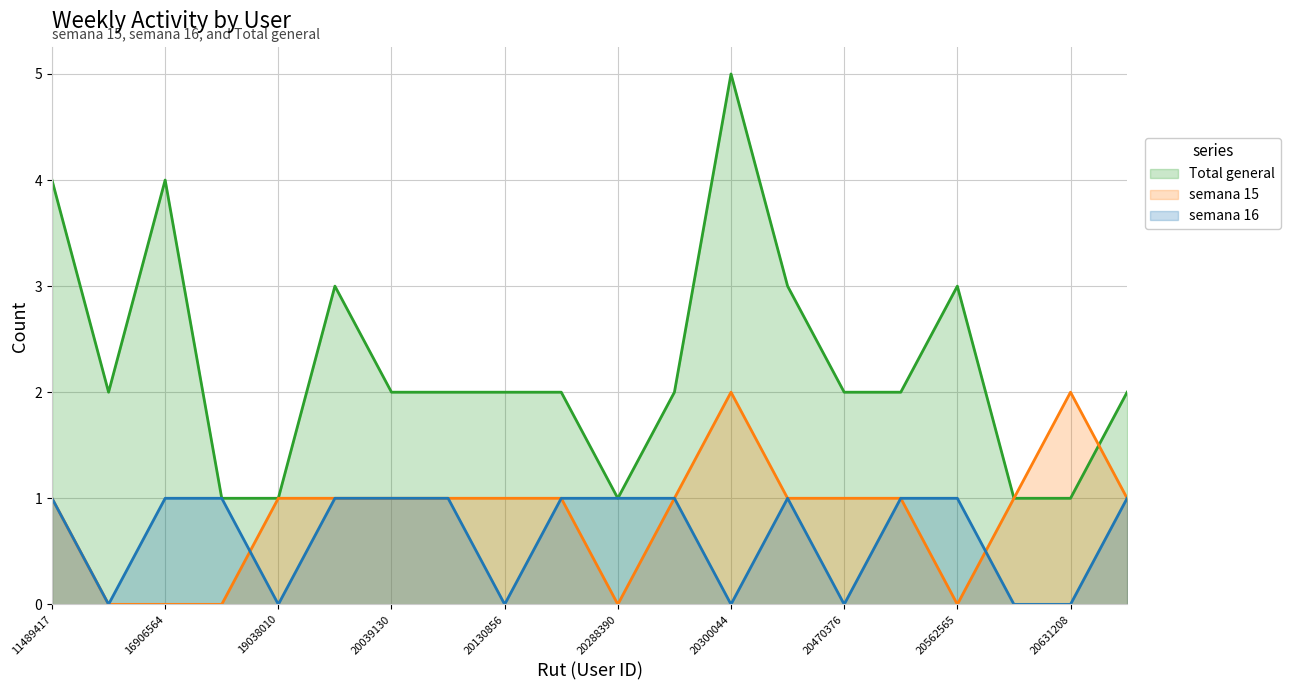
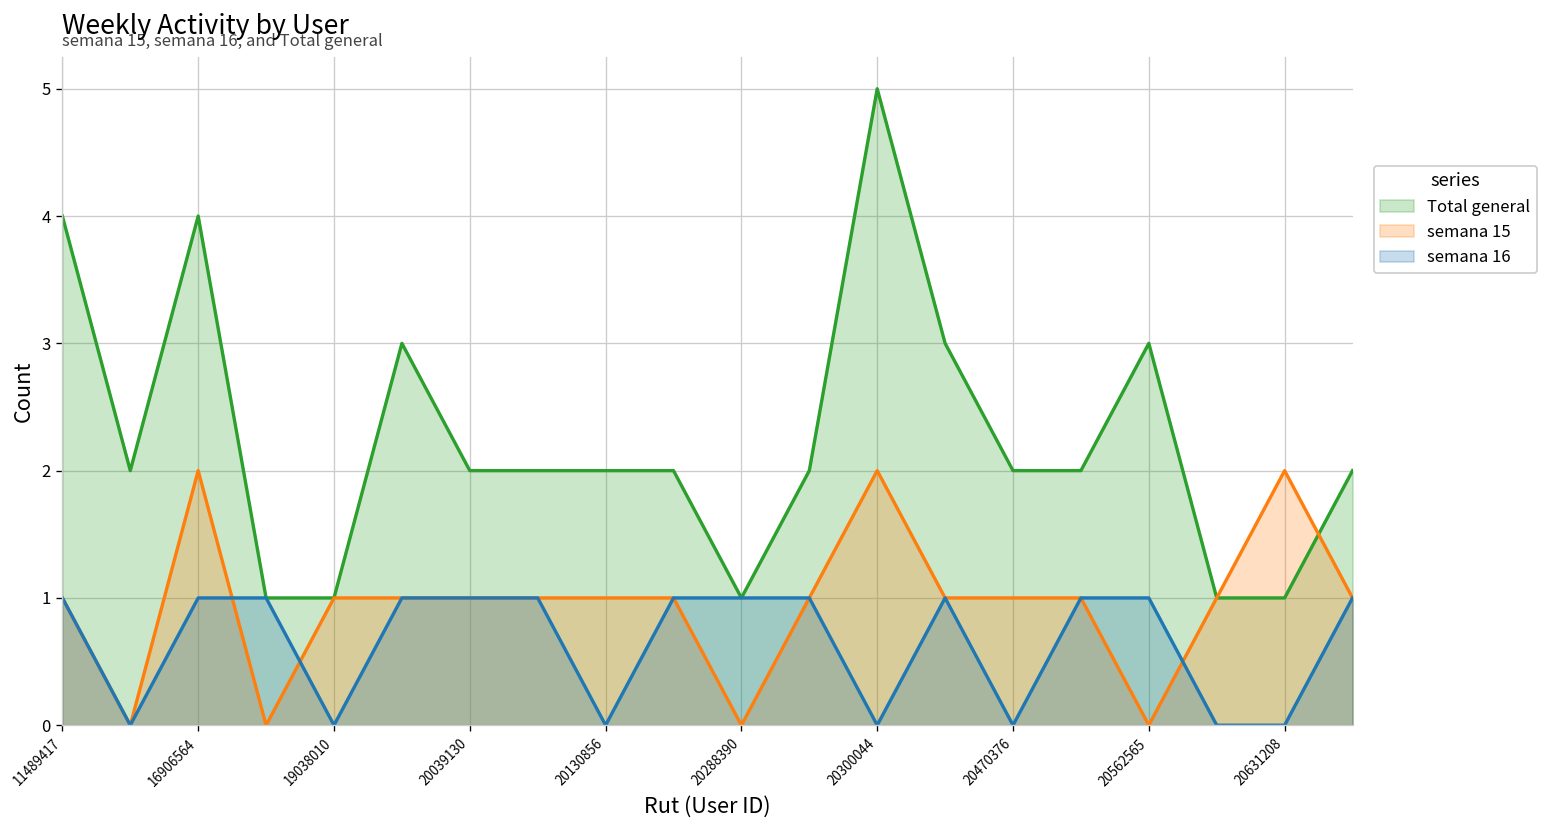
  {
    "semana 15": {
-     "16906564": 0,
+     "16906564": 2,
      "20130856": 1,
      "20288390": 0,
      "20300044": 2,
      "20470376": 1,
      "20562565": 0,
      "20631208": 2
    }
  }
